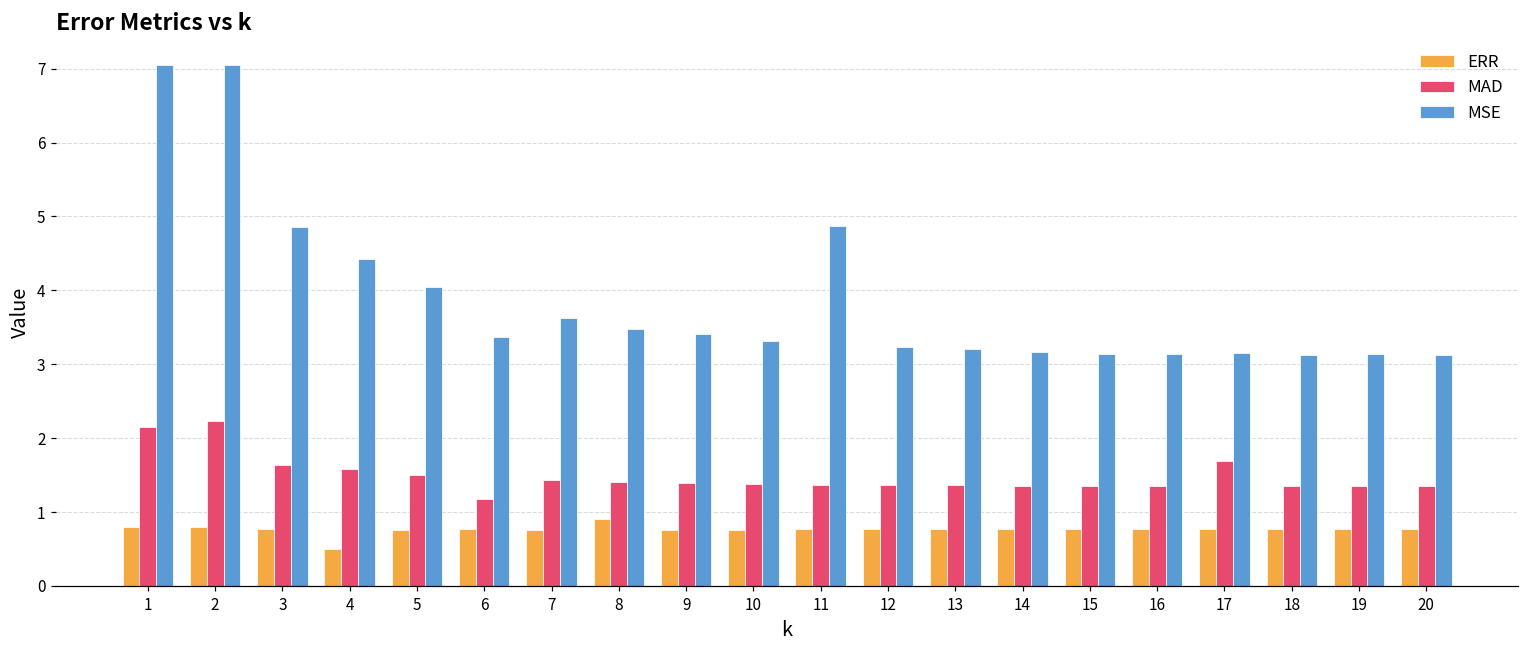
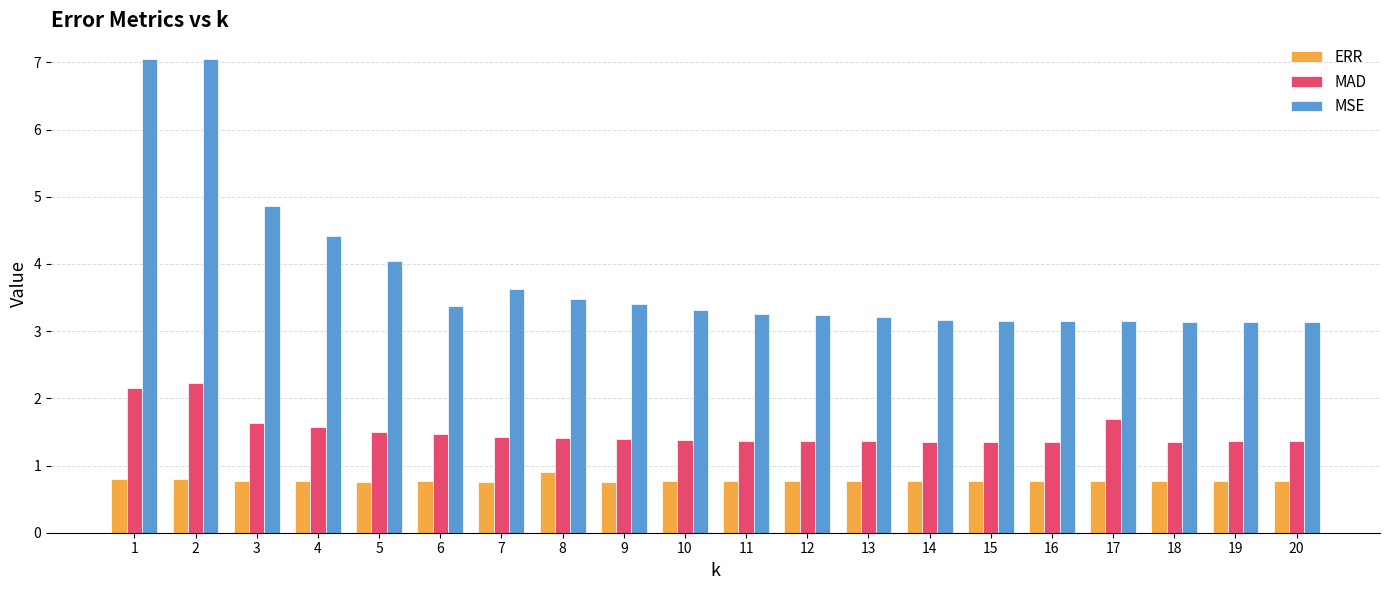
  {
    "ERR": {
      "1": 0.8,
      "2": 0.8,
      "3": 0.8,
-     "4": 0.5,
+     "4": 0.8,
      "5": 0.8,
      "6": 0.8,
      "7": 0.8,
      "8": 0.9,
      "9": 0.8,
      "10": 0.8,
      "11": 0.8,
      "12": 0.8,
      "13": 0.8,
      "14": 0.8,
      "15": 0.8,
      "16": 0.8,
      "17": 0.8,
      "18": 0.8,
      "19": 0.8,
      "20": 0.8
    },
    "MAD": {
      "1": 2.2,
      "2": 2.2,
      "3": 1.6,
      "4": 1.6,
      "5": 1.5,
-     "6": 1.2,
+     "6": 1.5,
      "7": 1.4,
      "8": 1.4,
      "9": 1.4,
      "10": 1.4,
      "11": 1.4,
      "12": 1.4,
      "13": 1.4,
      "14": 1.4,
      "15": 1.4,
      "16": 1.4,
      "17": 1.7,
      "18": 1.4,
      "19": 1.4,
      "20": 1.4
    },
    "MSE": {
      "1": 7.1,
      "2": 7.1,
      "3": 4.9,
      "4": 4.4,
      "5": 4.1,
      "6": 3.4,
      "7": 3.6,
      "8": 3.5,
      "9": 3.4,
      "10": 3.3,
-     "11": 4.9,
+     "11": 3.3,
      "12": 3.2,
      "13": 3.2,
      "14": 3.2,
      "15": 3.1,
      "16": 3.1,
      "17": 3.1,
      "18": 3.1,
      "19": 3.1,
      "20": 3.1
    }
  }
